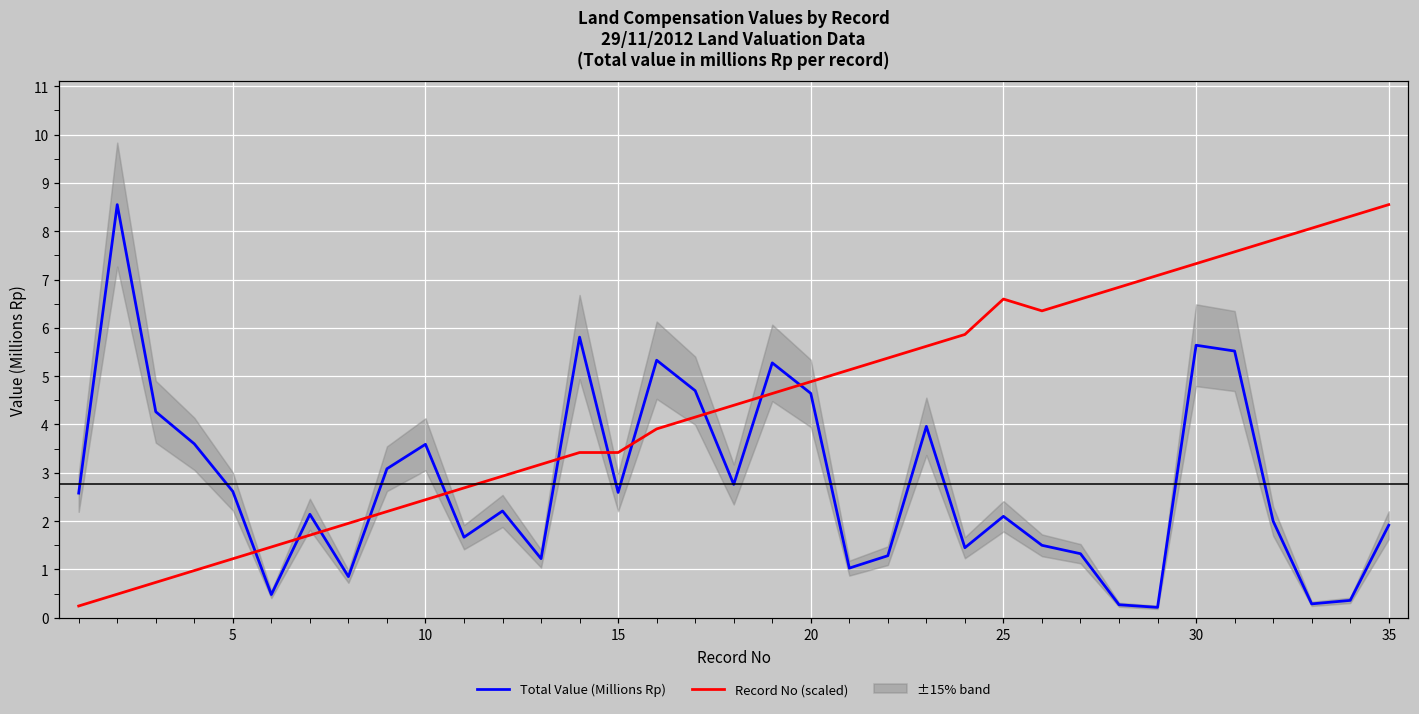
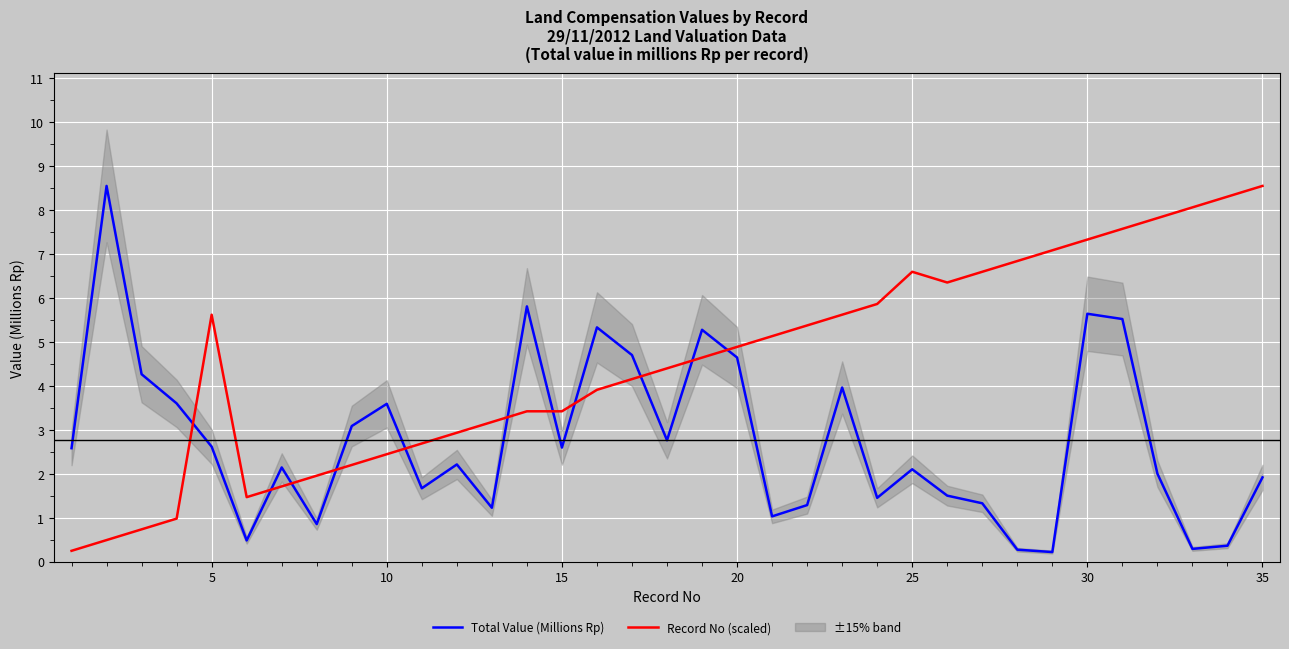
  {
    "Total Value (Millions Rp)": {
      "5": 2.6,
      "10": 3.6,
      "15": 2.6,
      "20": 4.6,
      "25": 2.1,
      "30": 5.6,
      "35": 1.9
    },
    "Record No (scaled)": {
-     "5": 1.2,
+     "5": 5.6,
      "10": 2.4,
      "15": 3.4,
      "20": 4.9,
      "25": 6.6,
      "30": 7.3,
      "35": 8.6
    }
  }
